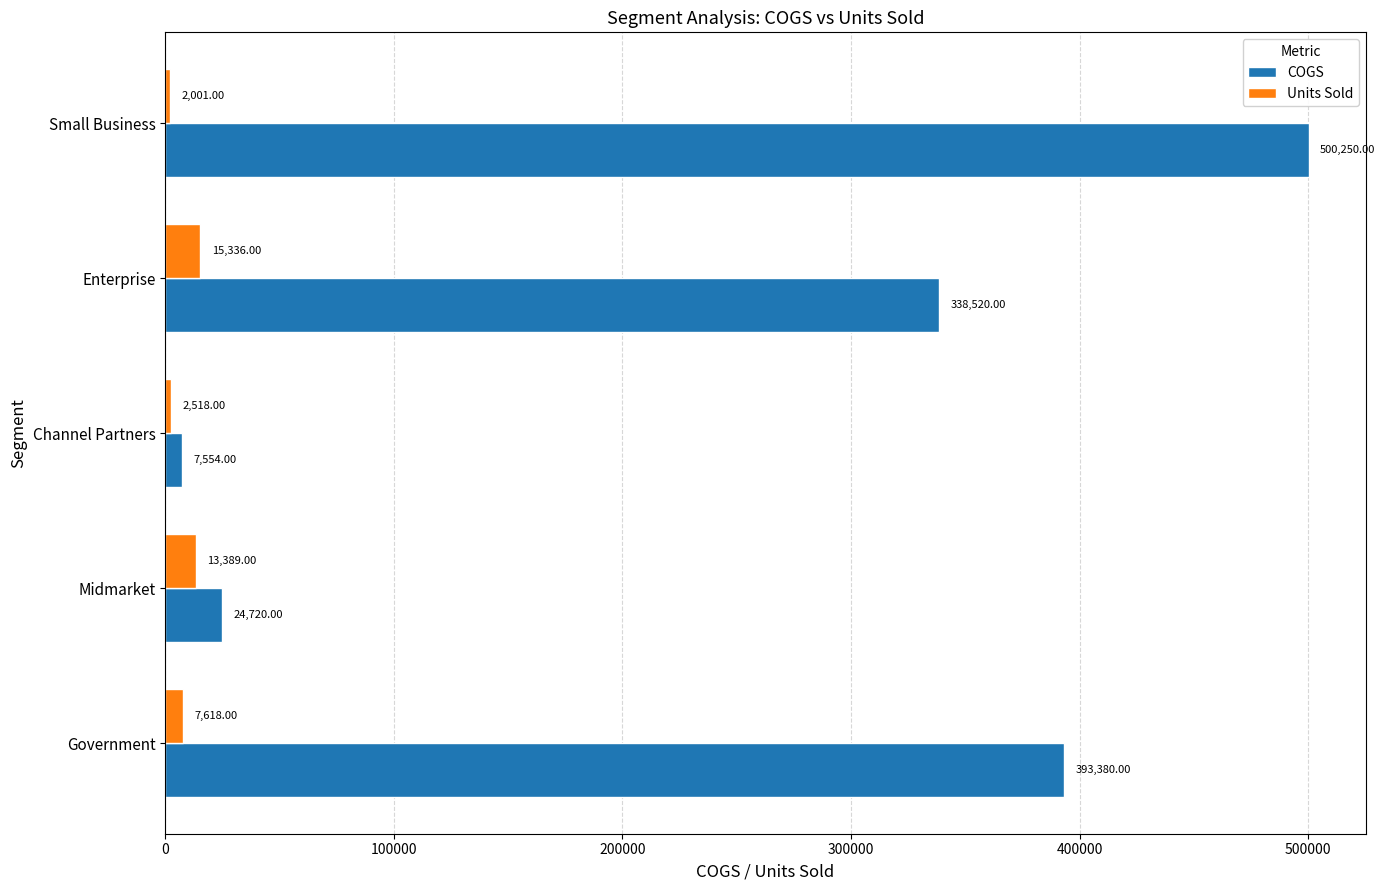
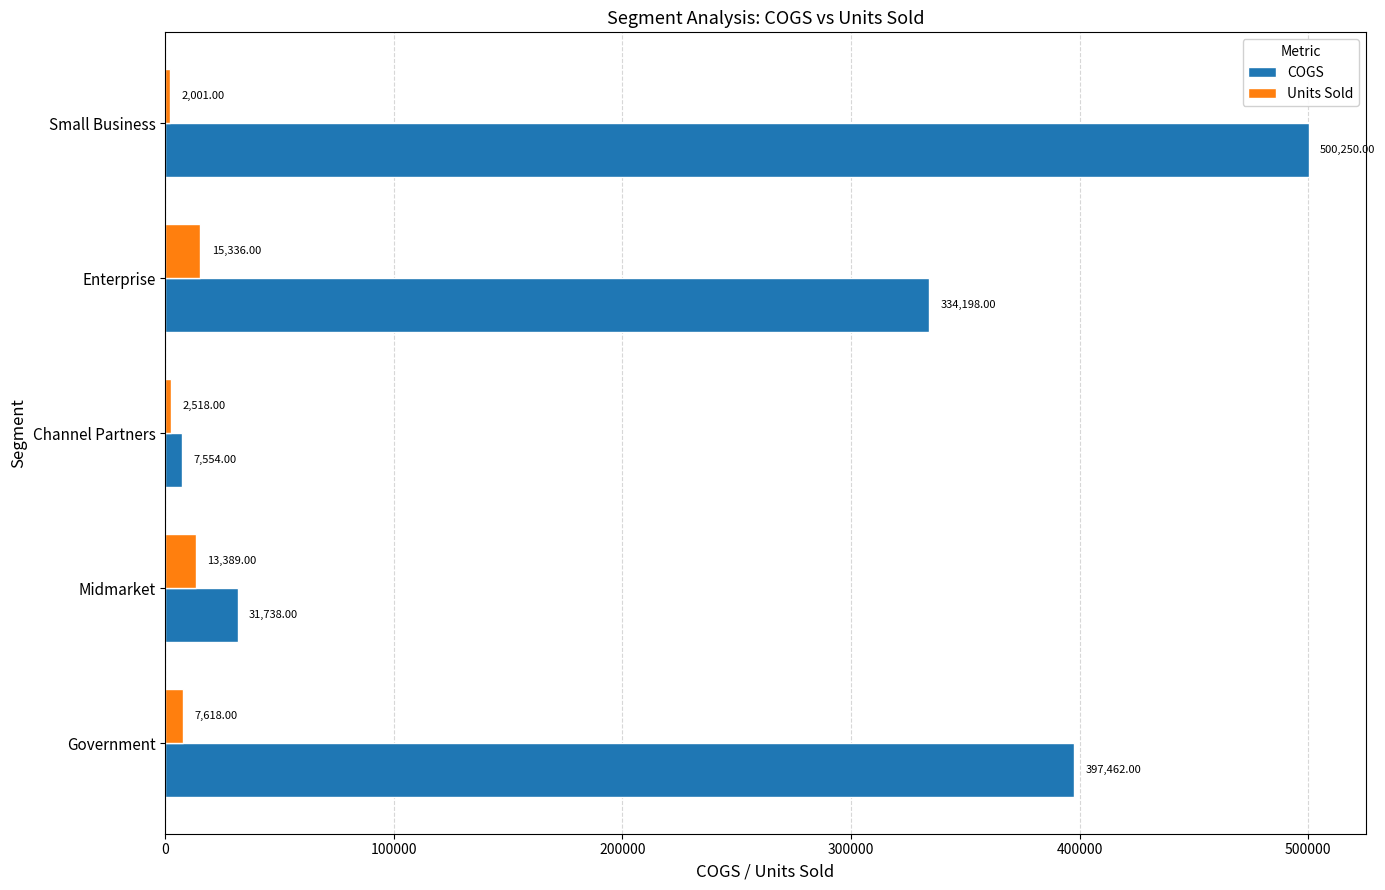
  {
    "COGS": {
      "Small Business": "500,250.00",
-     "Enterprise": "338,520.00",
+     "Enterprise": "334,198.00",
      "Channel Partners": "7,554.00",
-     "Midmarket": "24,720.00",
-     "Government": "393,380.00"
+     "Midmarket": "31,738.00",
+     "Government": "397,462.00"
    },
    "Units Sold": {
      "Small Business": "2,001.00",
      "Enterprise": "15,336.00",
      "Channel Partners": "2,518.00",
      "Midmarket": "13,389.00",
      "Government": "7,618.00"
    }
  }
